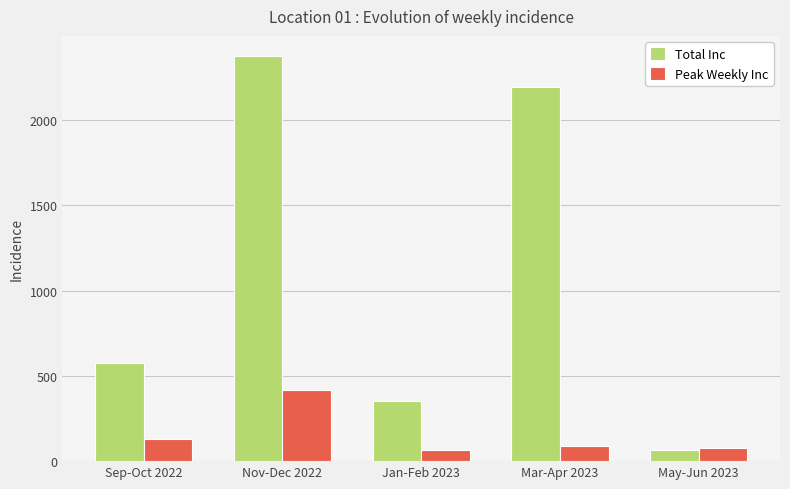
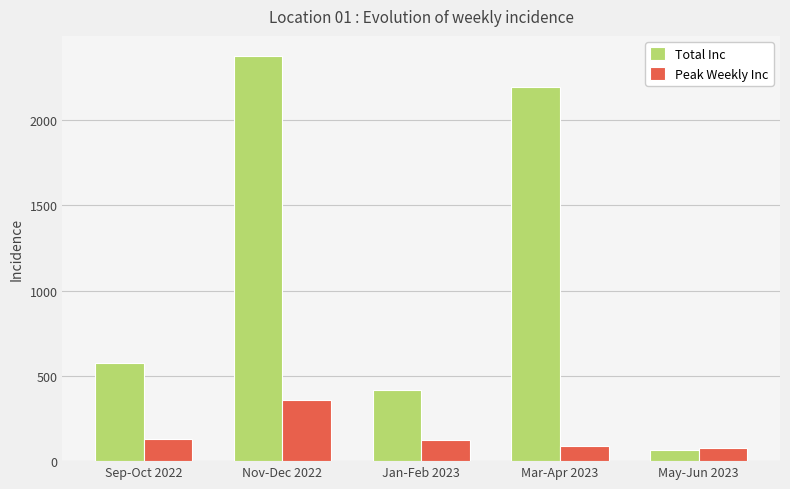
  {
    "Total Inc": {
      "Sep-Oct 2022": 570,
      "Nov-Dec 2022": 2380,
-     "Jan-Feb 2023": 350,
+     "Jan-Feb 2023": 420,
      "Mar-Apr 2023": 2190,
      "May-Jun 2023": 70
    },
    "Peak Weekly Inc": {
      "Sep-Oct 2022": 130,
-     "Nov-Dec 2022": 420,
-     "Jan-Feb 2023": 70,
+     "Nov-Dec 2022": 360,
+     "Jan-Feb 2023": 130,
      "Mar-Apr 2023": 90,
      "May-Jun 2023": 80
    }
  }
